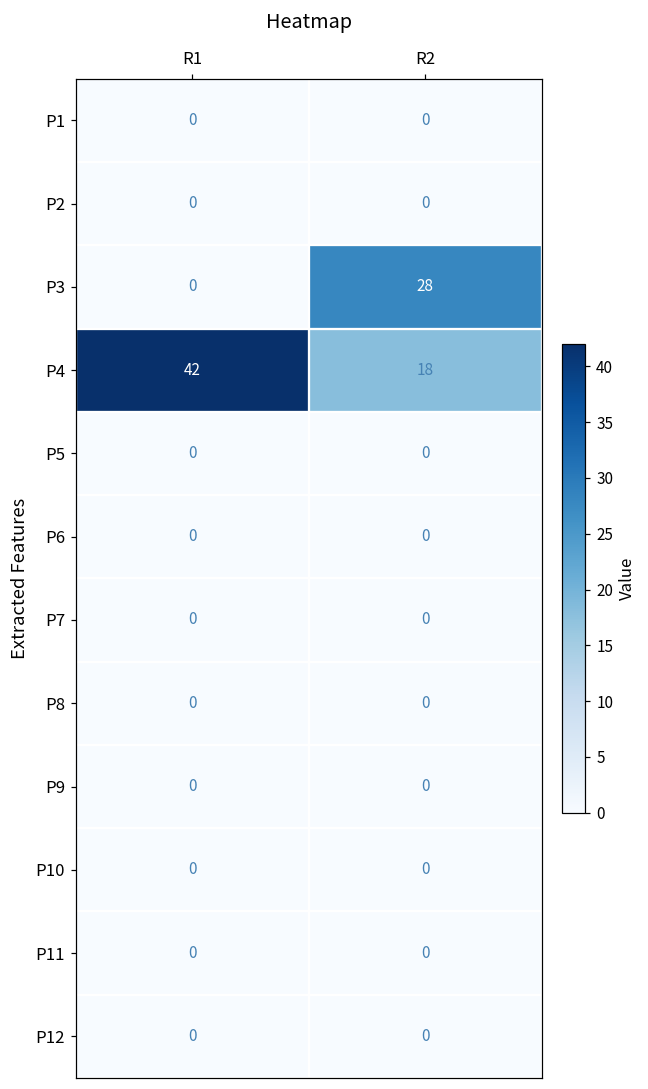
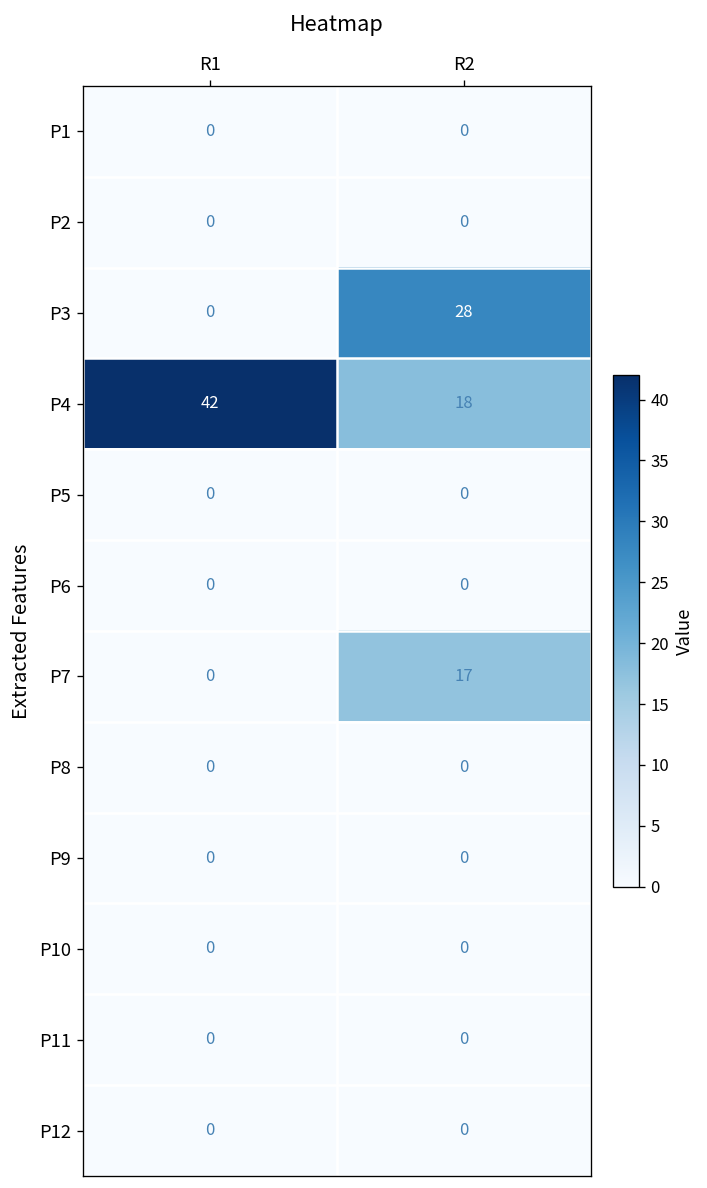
  {
    "P1": {
      "R1": 0,
      "R2": 0
    },
    "P2": {
      "R1": 0,
      "R2": 0
    },
    "P3": {
      "R1": 0,
      "R2": 28
    },
    "P4": {
      "R1": 42,
      "R2": 18
    },
    "P5": {
      "R1": 0,
      "R2": 0
    },
    "P6": {
      "R1": 0,
      "R2": 0
    },
    "P7": {
      "R1": 0,
-     "R2": 0
+     "R2": 17
    },
    "P8": {
      "R1": 0,
      "R2": 0
    },
    "P9": {
      "R1": 0,
      "R2": 0
    },
    "P10": {
      "R1": 0,
      "R2": 0
    },
    "P11": {
      "R1": 0,
      "R2": 0
    },
    "P12": {
      "R1": 0,
      "R2": 0
    }
  }
